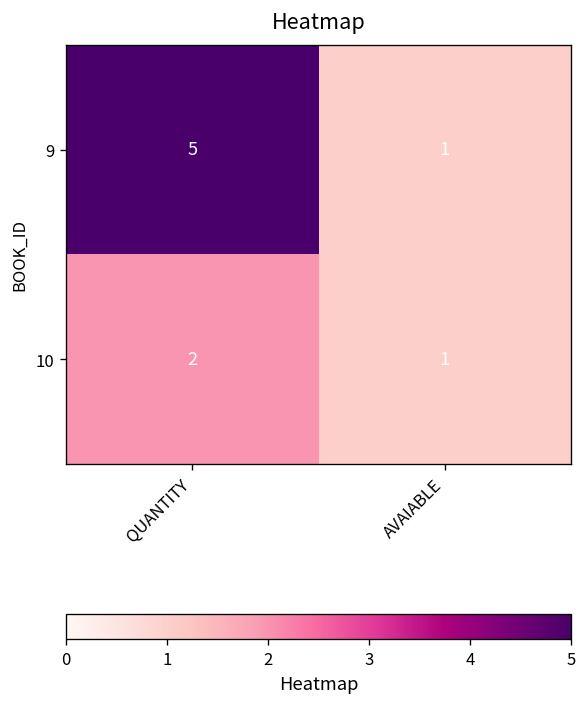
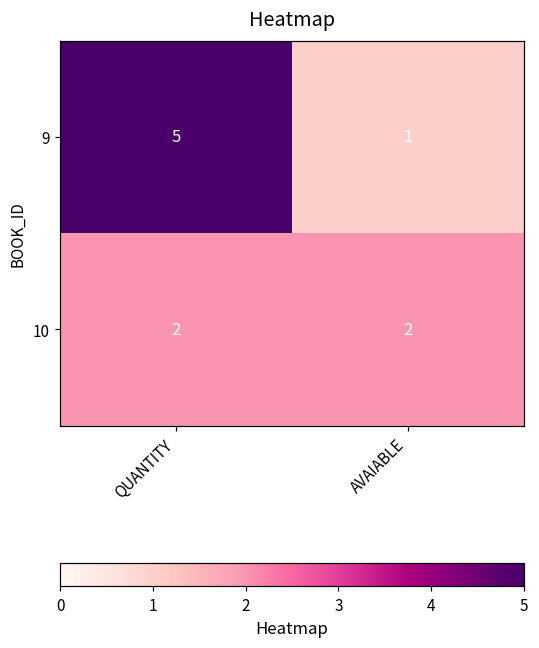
  {
    "9": {
      "QUANTITY": 5,
      "AVAIABLE": 1
    },
    "10": {
      "QUANTITY": 2,
-     "AVAIABLE": 1
+     "AVAIABLE": 2
    }
  }
